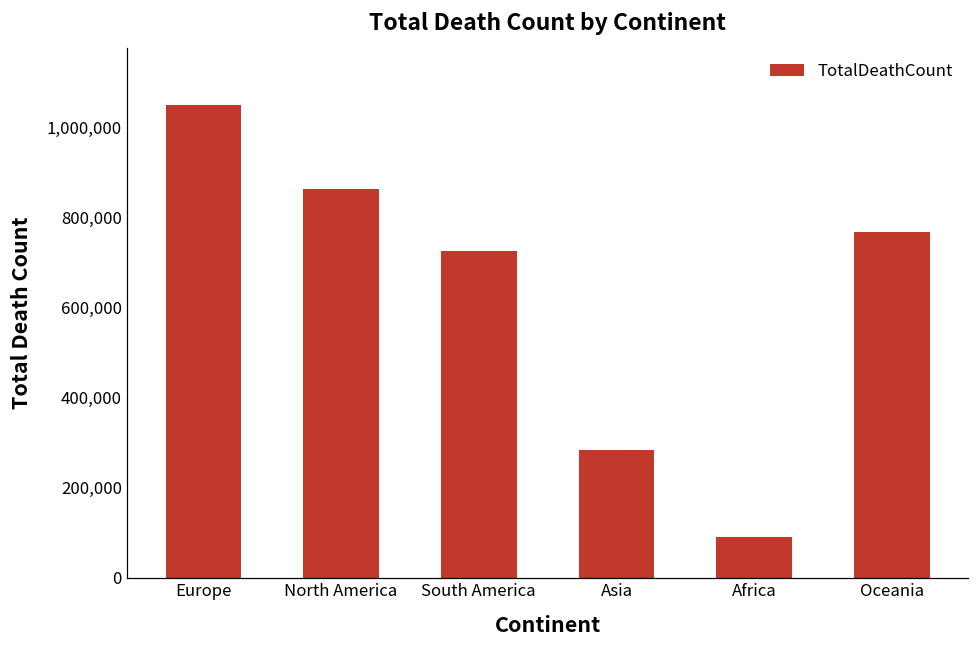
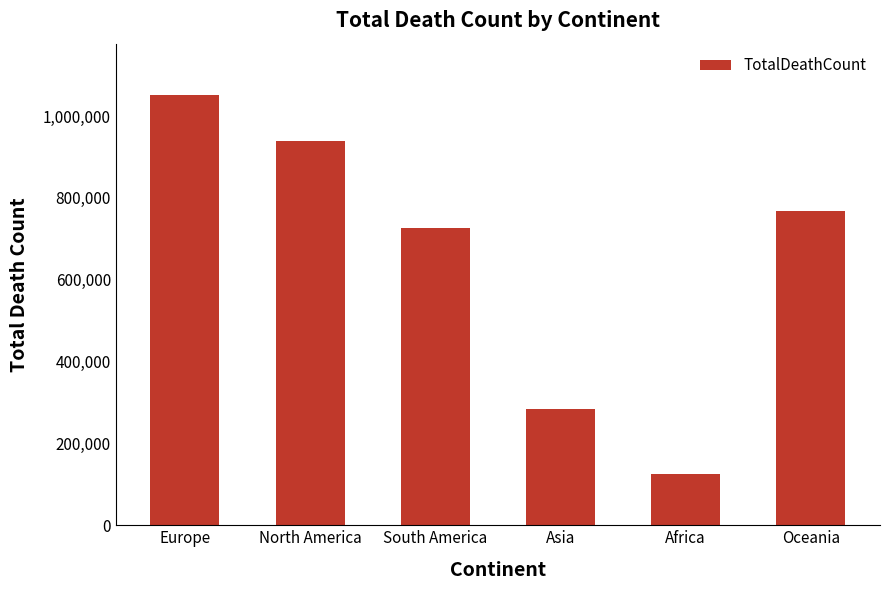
  {
    "Europe": "1,050,000",
-   "North America": "860,000",
+   "North America": "940,000",
    "South America": "730,000",
    "Asia": "280,000",
-   "Africa": "90,000",
+   "Africa": "130,000",
    "Oceania": "770,000"
  }
